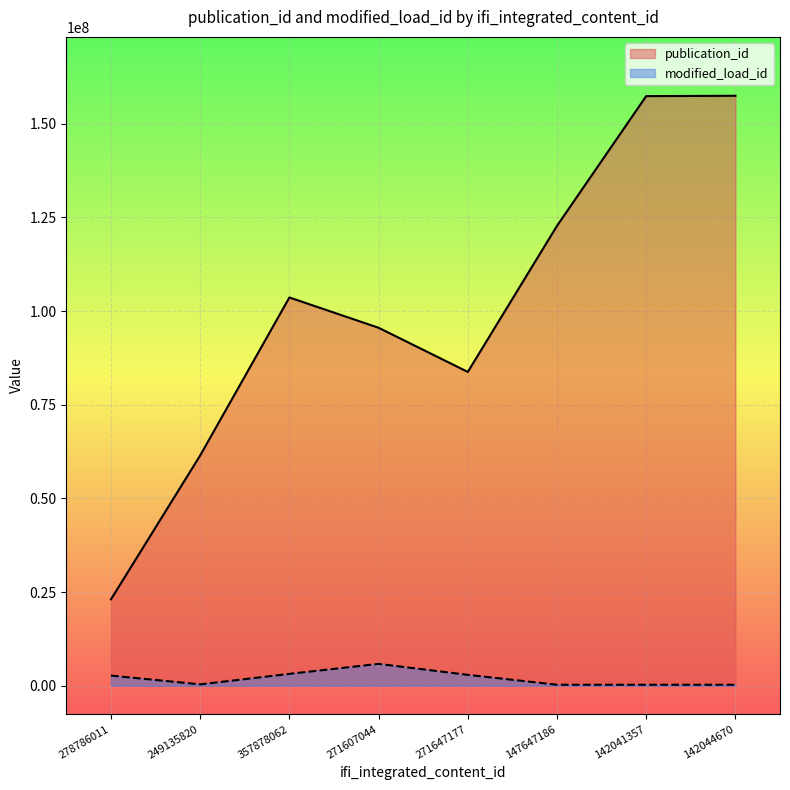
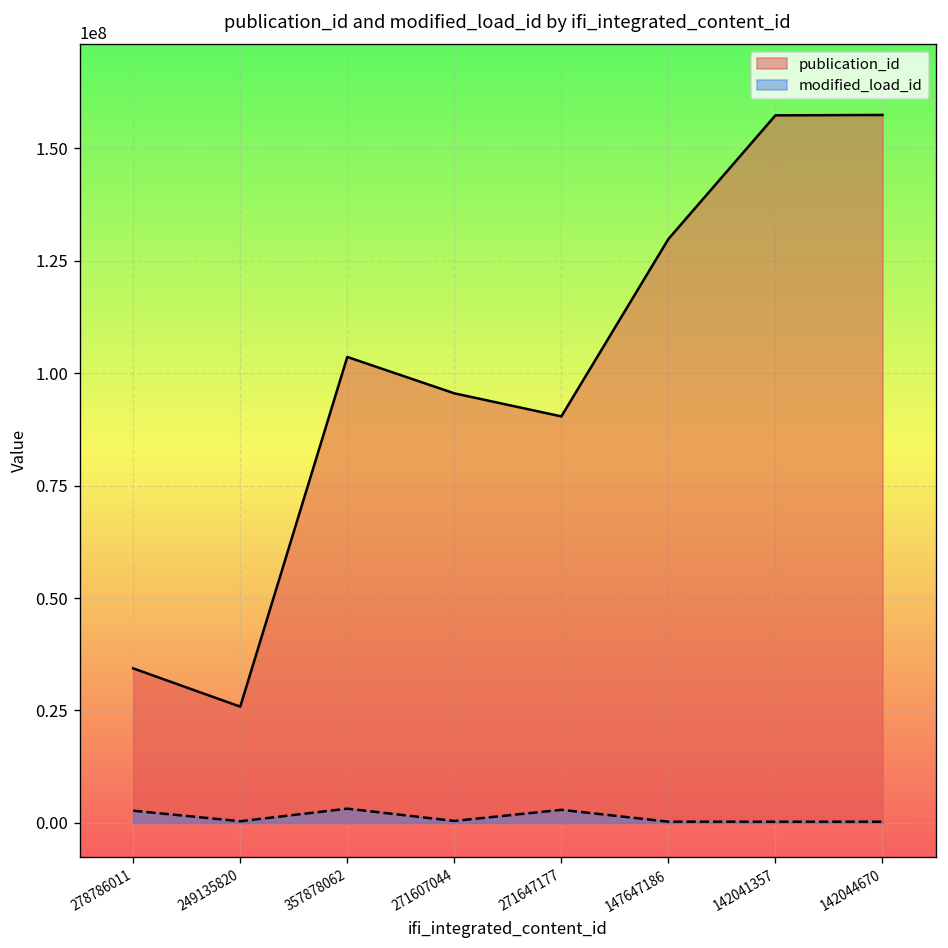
  {
    "publication_id": {
-     "278786011": 23000000,
-     "249135820": 61000000,
+     "278786011": 34000000,
+     "249135820": 26000000,
      "357878062": 104000000,
      "271607044": 96000000,
-     "271647177": 84000000,
-     "147647186": 123000000,
+     "271647177": 90000000,
+     "147647186": 130000000,
      "142041357": 157000000,
      "142044670": 157000000
    },
    "modified_load_id": {
      "278786011": 3000000,
      "249135820": 0,
      "357878062": 3000000,
-     "271607044": 6000000,
+     "271607044": 0,
      "271647177": 3000000,
      "147647186": 0,
      "142041357": 0,
      "142044670": 0
    }
  }
